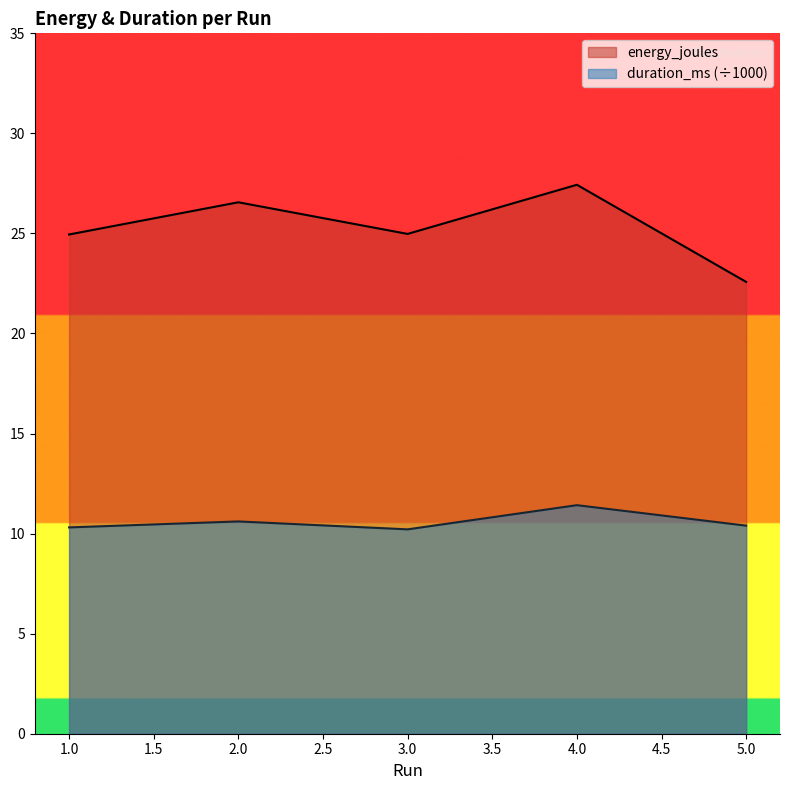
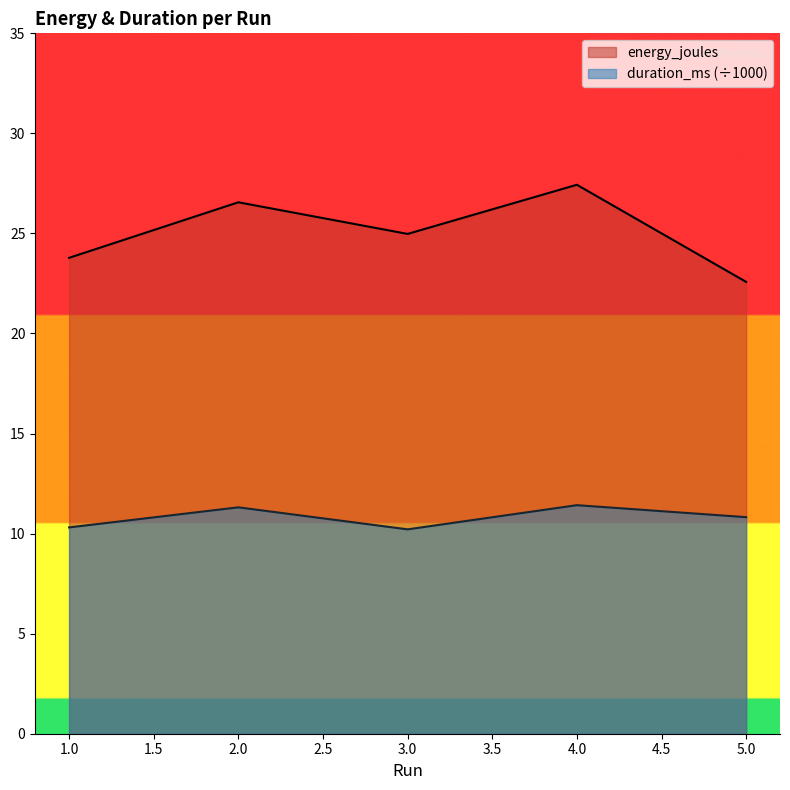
  {
    "energy_joules": {
-     "1.0": 24.9,
+     "1.0": 23.8,
      "2.0": 26.6,
      "3.0": 25.0,
      "4.0": 27.4,
      "5.0": 22.6
    },
    "duration_ms (÷1000)": {
      "1.0": 10.3,
-     "2.0": 10.6,
+     "2.0": 11.3,
      "3.0": 10.2,
      "4.0": 11.4,
-     "5.0": 10.4
+     "5.0": 10.8
    }
  }
